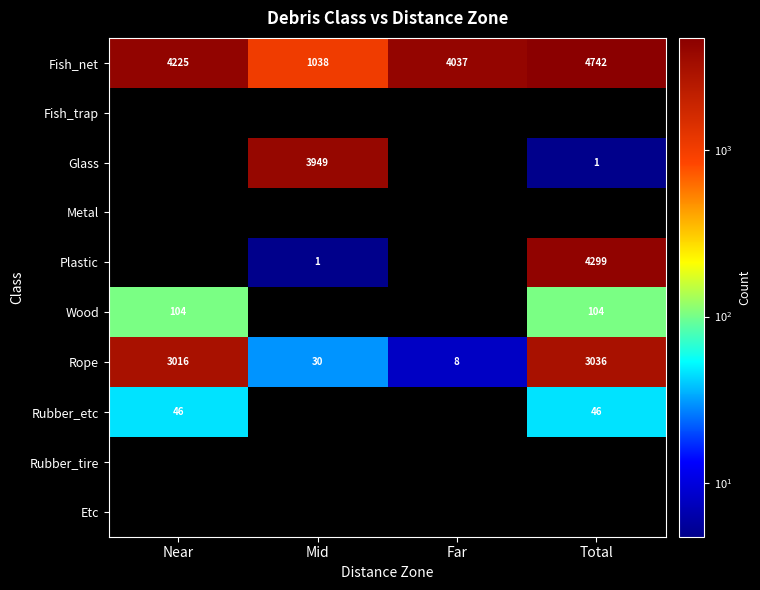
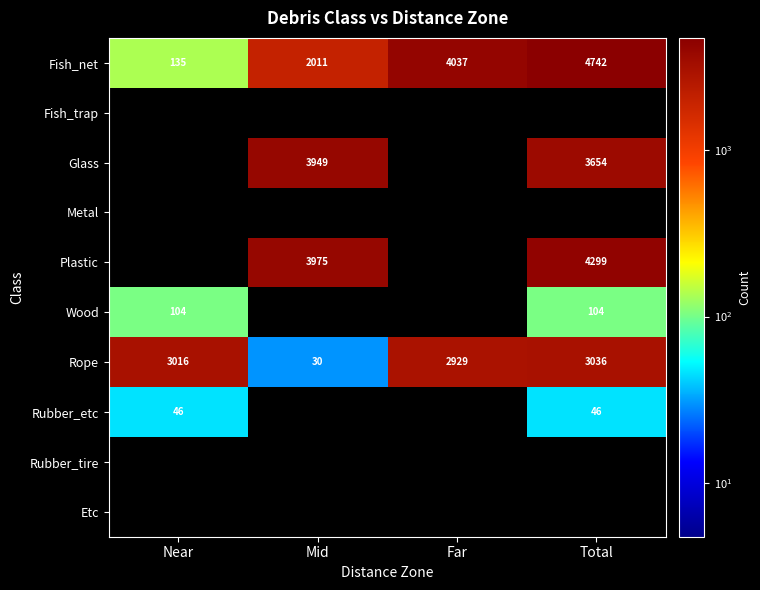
  {
    "Fish_net": {
-     "Near": 4225,
-     "Mid": 1038,
+     "Near": 135,
+     "Mid": 2011,
      "Far": 4037,
      "Total": 4742
    },
    "Glass": {
      "Mid": 3949,
-     "Total": 1
+     "Total": 3654
    },
    "Plastic": {
-     "Mid": 1,
+     "Mid": 3975,
      "Total": 4299
    },
    "Wood": {
      "Near": 104,
      "Total": 104
    },
    "Rope": {
      "Near": 3016,
      "Mid": 30,
-     "Far": 8,
+     "Far": 2929,
      "Total": 3036
    },
    "Rubber_etc": {
      "Near": 46,
      "Total": 46
    }
  }
